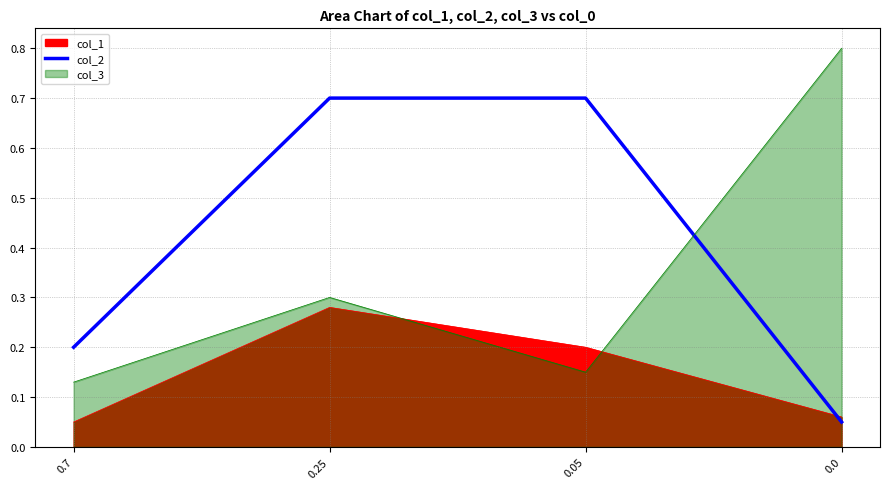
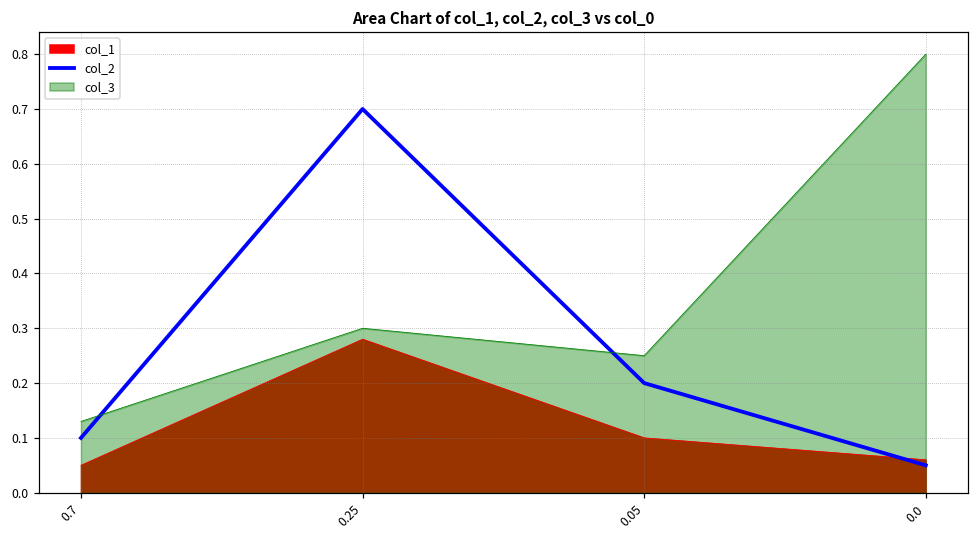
  {
    "col_1": {
      "0.7": 0.05,
      "0.25": 0.28,
-     "0.05": 0.2,
+     "0.05": 0.1,
      "0.0": 0.06
    },
    "col_2": {
-     "0.7": 0.2,
+     "0.7": 0.1,
      "0.25": 0.7,
-     "0.05": 0.7,
+     "0.05": 0.2,
      "0.0": 0.05
    },
    "col_3": {
      "0.7": 0.13,
      "0.25": 0.30,
-     "0.05": 0.15,
+     "0.05": 0.25,
      "0.0": 0.80
    }
  }
